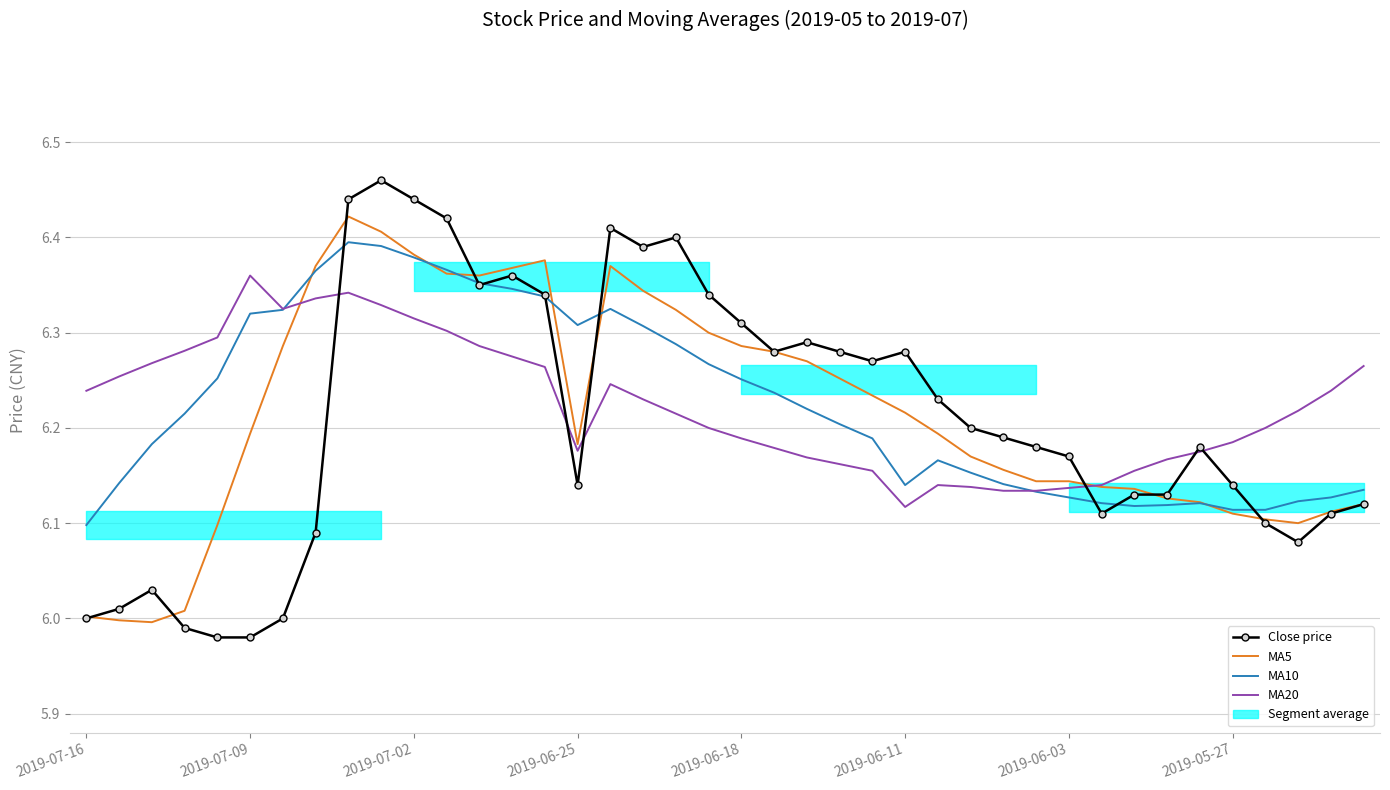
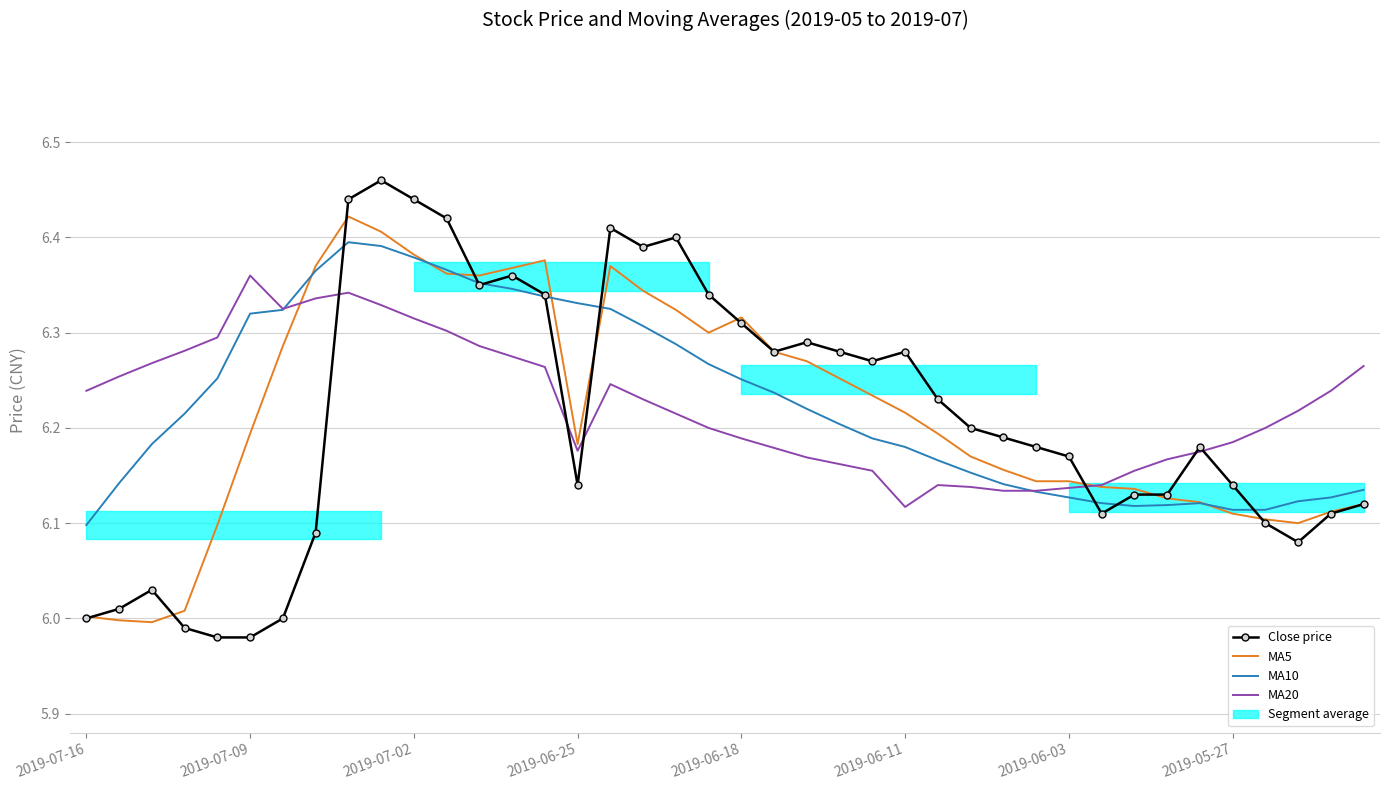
  {
    "Close price": {
      "2019-07-09": 5.98,
      "2019-07-02": 6.44,
      "2019-06-25": 6.14,
      "2019-06-18": 6.31,
      "2019-06-11": 6.28,
      "2019-06-03": 6.17,
      "2019-05-27": 6.14
    },
    "MA5": {
      "2019-07-09": 6.19,
      "2019-07-02": 6.38,
      "2019-06-25": 6.18,
-     "2019-06-18": 6.29,
+     "2019-06-18": 6.32,
      "2019-06-11": 6.22,
      "2019-05-27": 6.11
    },
    "MA10": {
      "2019-07-16": 6.10,
      "2019-07-09": 6.32,
      "2019-07-02": 6.38,
-     "2019-06-25": 6.31,
+     "2019-06-25": 6.33,
      "2019-06-18": 6.25,
-     "2019-06-11": 6.14,
+     "2019-06-11": 6.18,
      "2019-06-03": 6.13,
      "2019-05-27": 6.11
    },
    "MA20": {
      "2019-07-16": 6.24,
      "2019-07-09": 6.36,
      "2019-07-02": 6.32,
      "2019-06-25": 6.18,
      "2019-06-18": 6.19,
      "2019-06-11": 6.12,
      "2019-06-03": 6.14,
      "2019-05-27": 6.19
    }
  }
